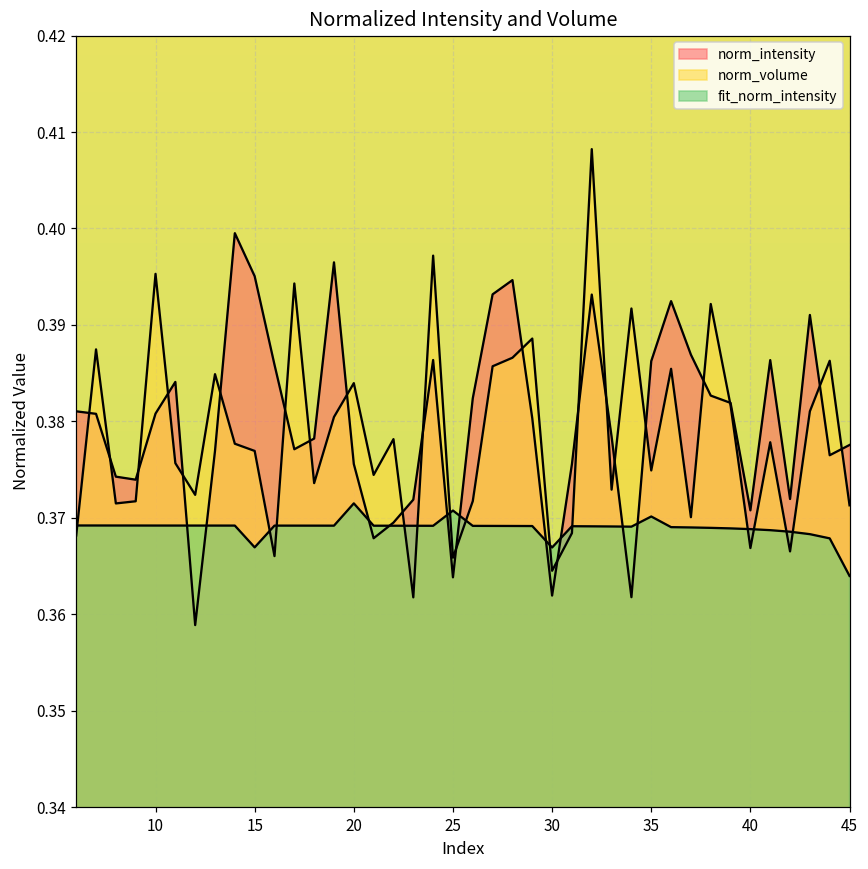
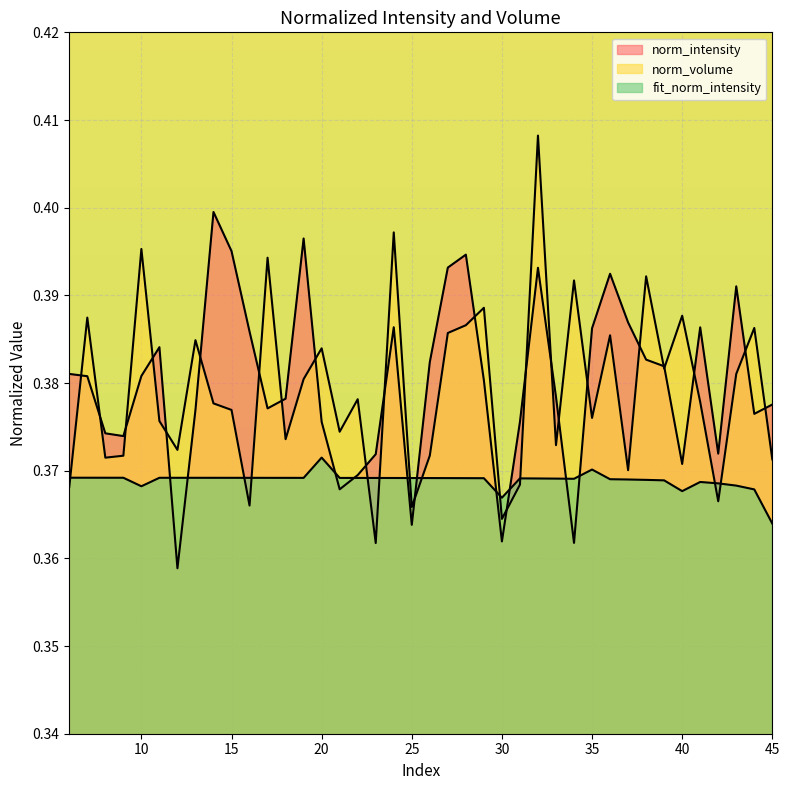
  {
    "norm_intensity": {
      "10": 0.381,
      "15": 0.395,
      "20": 0.376,
      "25": 0.364,
      "30": 0.362,
      "35": 0.386,
      "40": 0.371,
      "45": 0.378
    },
    "norm_volume": {
      "10": 0.395,
      "15": 0.377,
      "20": 0.384,
      "25": 0.366,
      "30": 0.365,
-     "35": 0.375,
-     "40": 0.367,
+     "35": 0.376,
+     "40": 0.388,
      "45": 0.371
    },
    "fit_norm_intensity": {
-     "10": 0.369,
-     "15": 0.367,
+     "10": 0.368,
+     "15": 0.369,
      "20": 0.371,
-     "25": 0.371,
+     "25": 0.369,
      "30": 0.367,
      "35": 0.370,
-     "40": 0.369,
+     "40": 0.368,
      "45": 0.364
    }
  }
